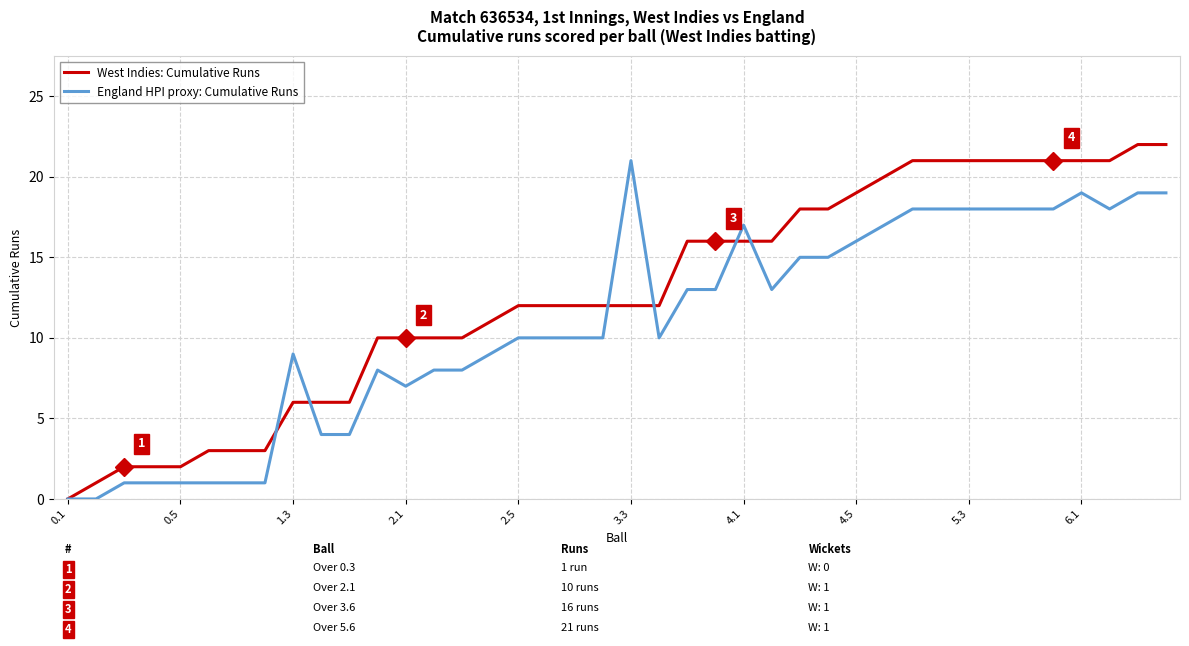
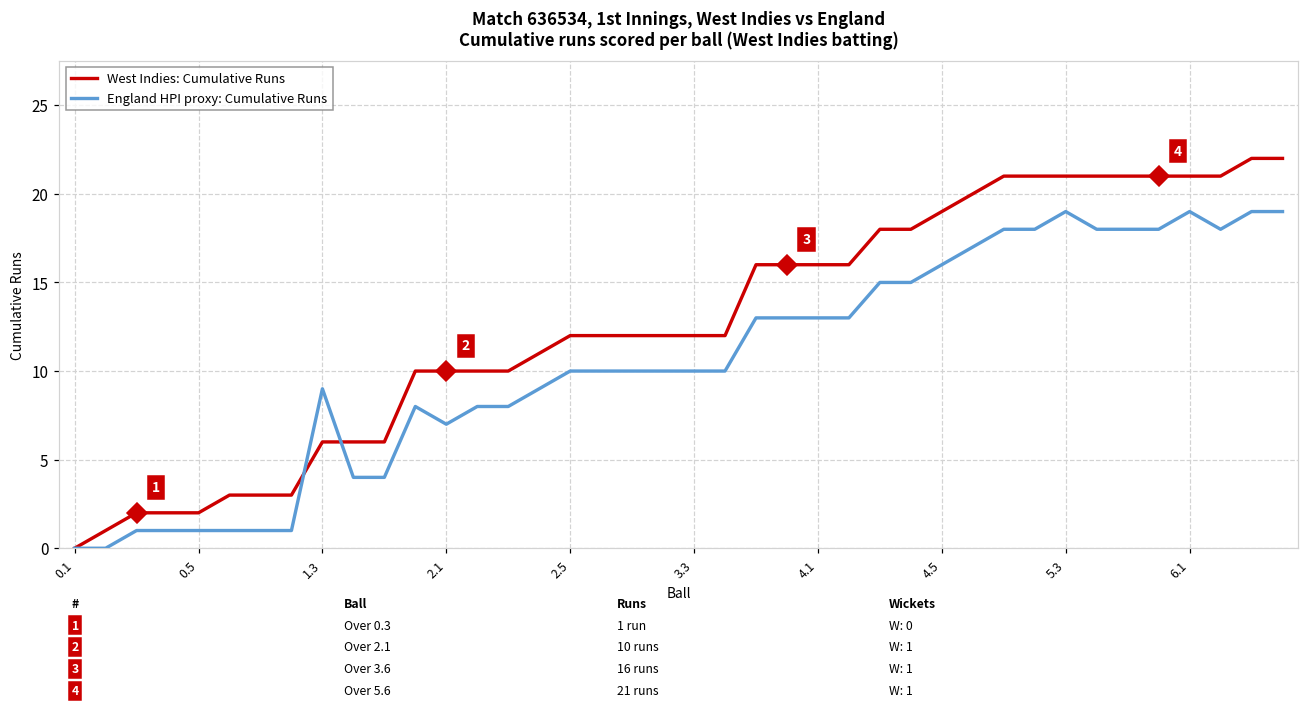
  {
    "England HPI proxy: Cumulative Runs": {
      "0.5": 1,
      "1.3": 9,
      "2.1": 7,
      "2.5": 10,
-     "3.3": 21,
-     "4.1": 17,
+     "3.3": 10,
+     "4.1": 13,
      "4.5": 16,
-     "5.3": 18,
+     "5.3": 19,
      "6.1": 19
    }
  }
